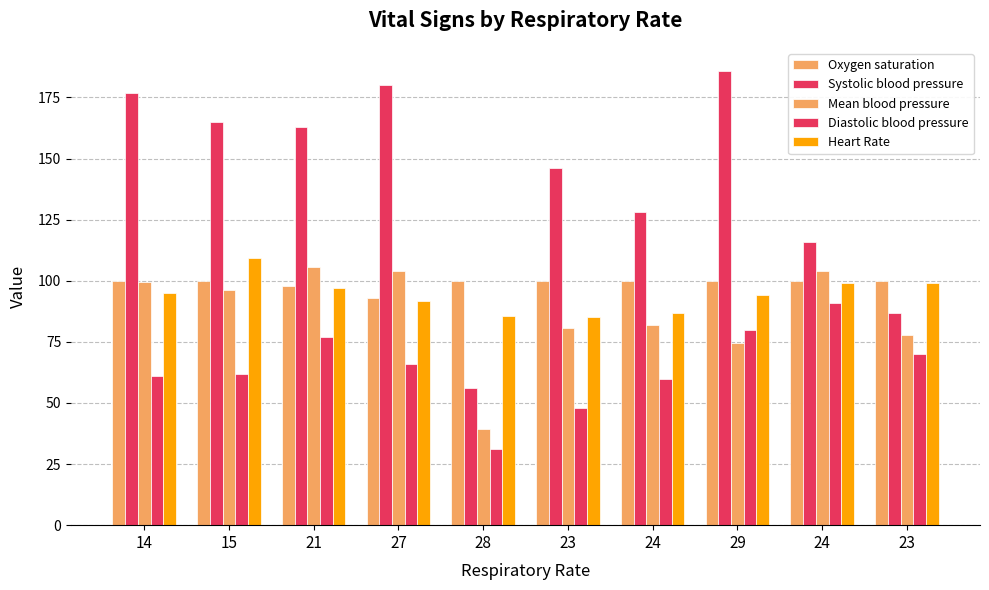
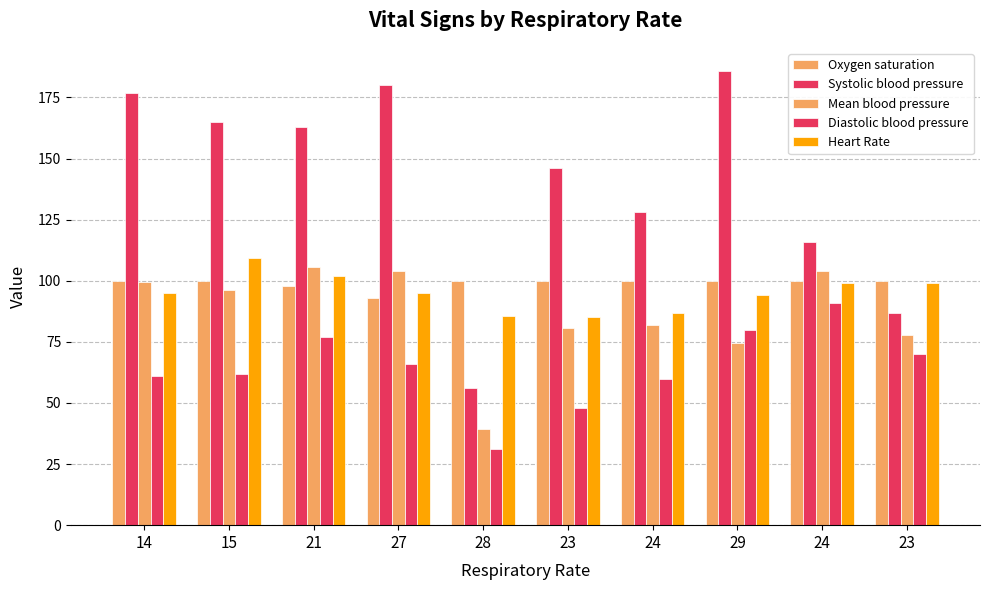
  {
    "Heart Rate": {
      "14": 95,
      "15": 109,
-     "21": 97,
-     "27": 92,
+     "21": 102,
+     "27": 95,
      "28": 86,
      "29": 94
    }
  }
